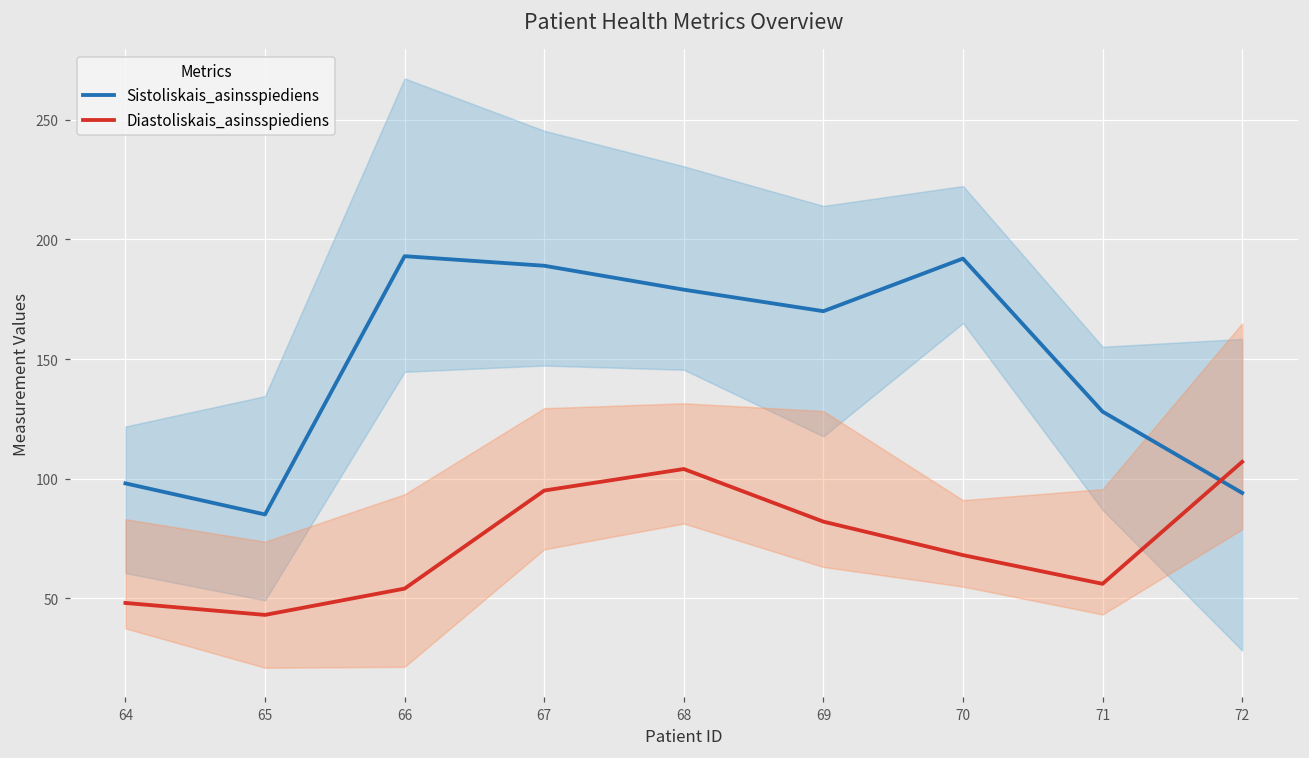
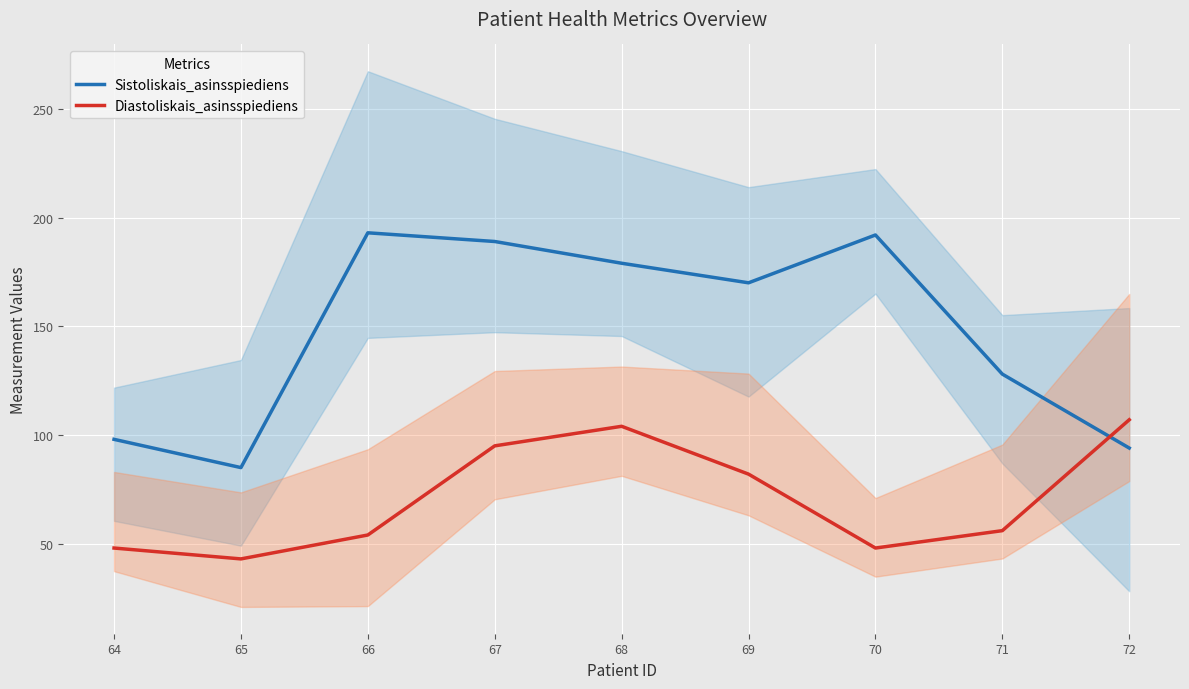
  {
    "Sistoliskais_asinsspiediens": {
      "64": 98,
      "65": 85,
      "66": 193,
      "67": 189,
      "68": 179,
      "69": 170,
      "70": 192,
      "71": 128,
      "72": 94
    },
    "Diastoliskais_asinsspiediens": {
      "64": 48,
      "65": 43,
      "66": 54,
      "67": 95,
      "68": 104,
      "69": 82,
-     "70": 68,
+     "70": 48,
      "71": 56,
      "72": 107
    }
  }
